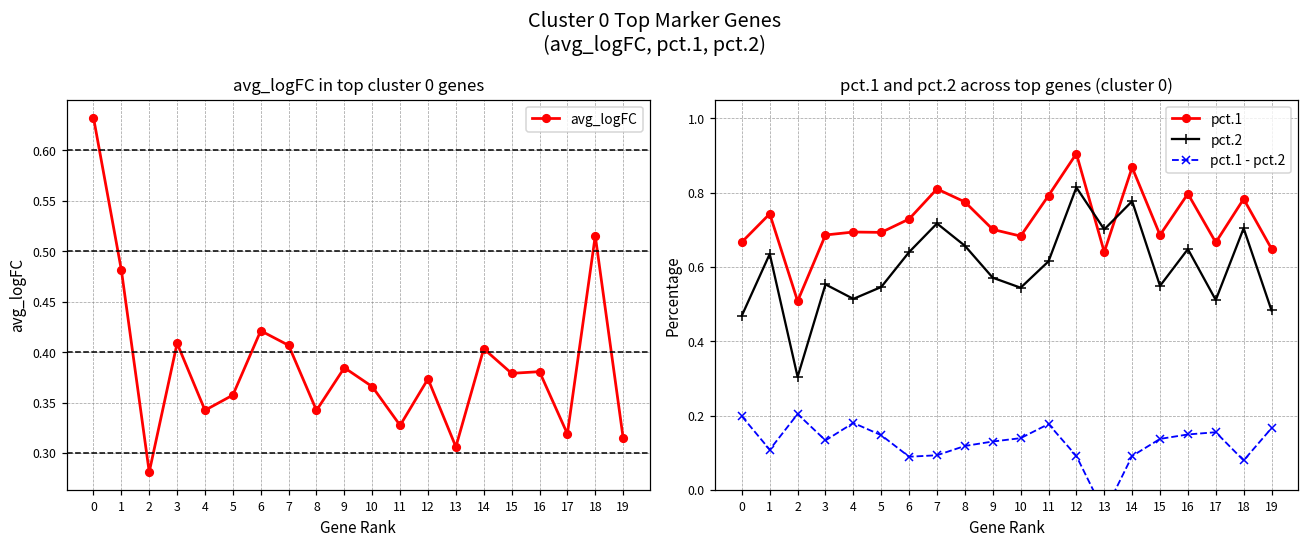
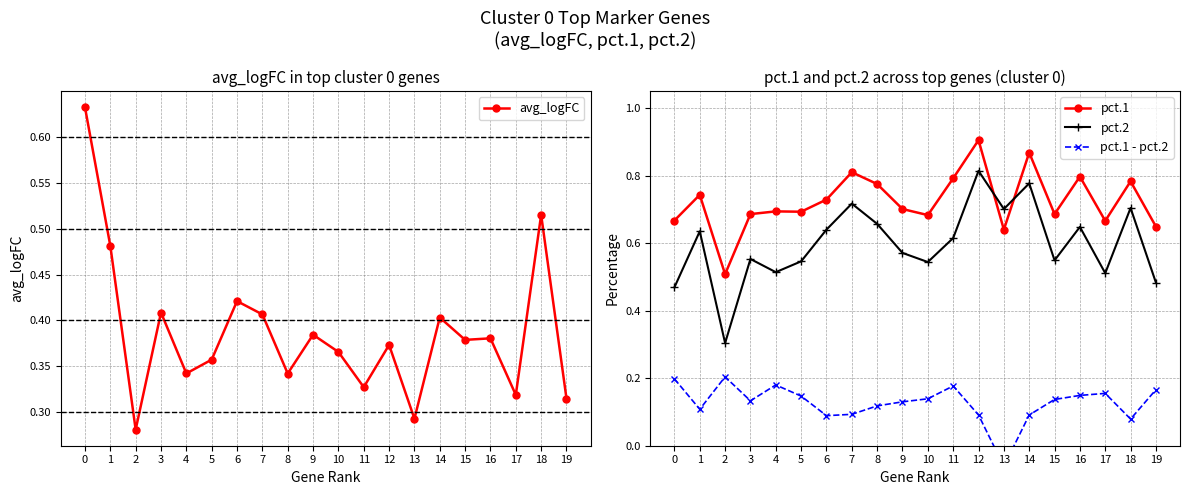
  {
    "avg_logFC in top cluster 0 genes": {
      "0": 0.63,
      "1": 0.48,
      "2": 0.28,
      "3": 0.41,
      "4": 0.34,
      "5": 0.36,
      "6": 0.42,
      "7": 0.41,
      "8": 0.34,
      "9": 0.38,
      "10": 0.37,
      "11": 0.33,
      "12": 0.37,
-     "13": 0.31,
+     "13": 0.29,
      "14": 0.40,
      "15": 0.38,
      "16": 0.38,
      "17": 0.32,
      "18": 0.52,
      "19": 0.31
    },
    "pct.1 and pct.2 across top genes (cluster 0)": {
      "pct.1": {
        "0": 0.67,
        "1": 0.74,
        "2": 0.51,
        "3": 0.69,
        "4": 0.69,
        "5": 0.69,
        "6": 0.73,
        "7": 0.81,
        "8": 0.78,
        "9": 0.70,
        "10": 0.68,
        "11": 0.79,
        "12": 0.91,
        "13": 0.64,
        "14": 0.87,
        "15": 0.69,
        "16": 0.80,
        "17": 0.67,
        "18": 0.78,
        "19": 0.65
      },
      "pct.2": {
        "0": 0.47,
        "1": 0.64,
        "2": 0.30,
        "3": 0.55,
        "4": 0.51,
        "5": 0.55,
        "6": 0.64,
        "7": 0.72,
        "8": 0.66,
        "9": 0.57,
        "10": 0.54,
        "11": 0.62,
        "12": 0.81,
        "13": 0.70,
        "14": 0.78,
        "15": 0.55,
        "16": 0.65,
        "17": 0.51,
        "18": 0.70,
        "19": 0.48
      },
      "pct.1 - pct.2": {
        "0": 0.20,
        "1": 0.11,
        "2": 0.20,
        "3": 0.13,
        "4": 0.18,
        "5": 0.15,
        "6": 0.09,
        "7": 0.09,
        "8": 0.12,
        "9": 0.13,
        "10": 0.14,
        "11": 0.18,
        "12": 0.09,
        "14": 0.09,
        "15": 0.14,
        "16": 0.15,
        "17": 0.16,
        "18": 0.08,
        "19": 0.17
      }
    }
  }
